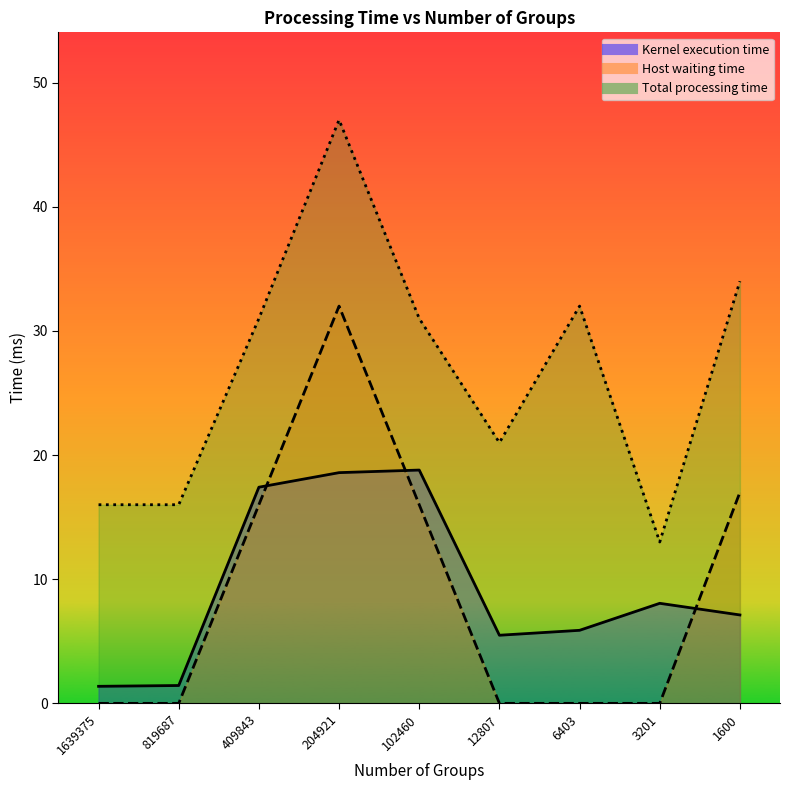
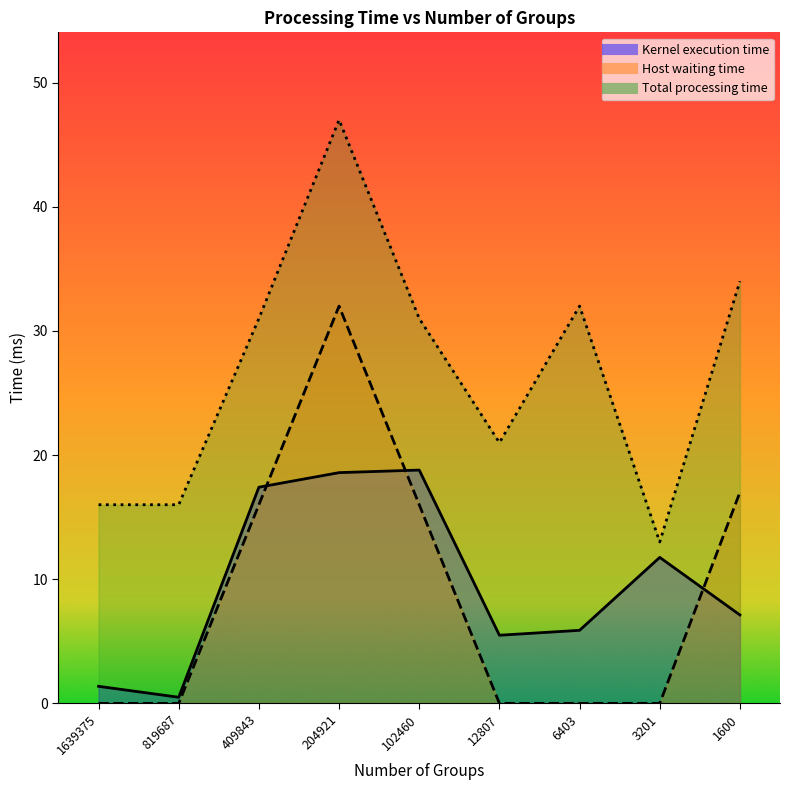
  {
    "Kernel execution time": {
      "1639375": 1.4,
-     "819687": 1.4,
+     "819687": 0.5,
      "409843": 17.4,
      "204921": 18.6,
      "102460": 18.8,
      "12807": 5.5,
      "6403": 5.9,
-     "3201": 8.1,
+     "3201": 11.8,
      "1600": 7.1
    },
    "Host waiting time": {
      "1639375": 0.0,
      "819687": 0.0,
      "409843": 16.0,
      "204921": 32.0,
      "102460": 16.0,
      "12807": 0.0,
      "6403": 0.0,
      "3201": 0.0,
      "1600": 17.0
    },
    "Total processing time": {
      "1639375": 16.0,
      "819687": 16.0,
      "409843": 31.0,
      "204921": 47.0,
      "102460": 31.0,
      "12807": 21.0,
      "6403": 32.0,
      "3201": 13.0,
      "1600": 34.0
    }
  }
